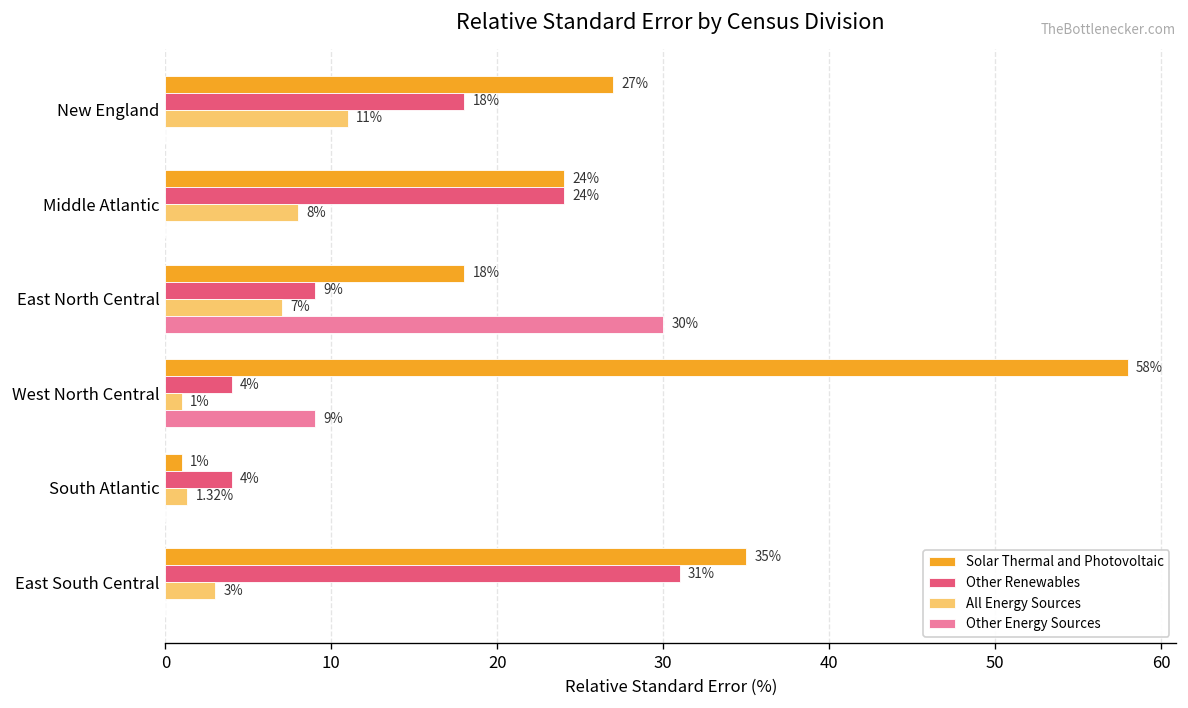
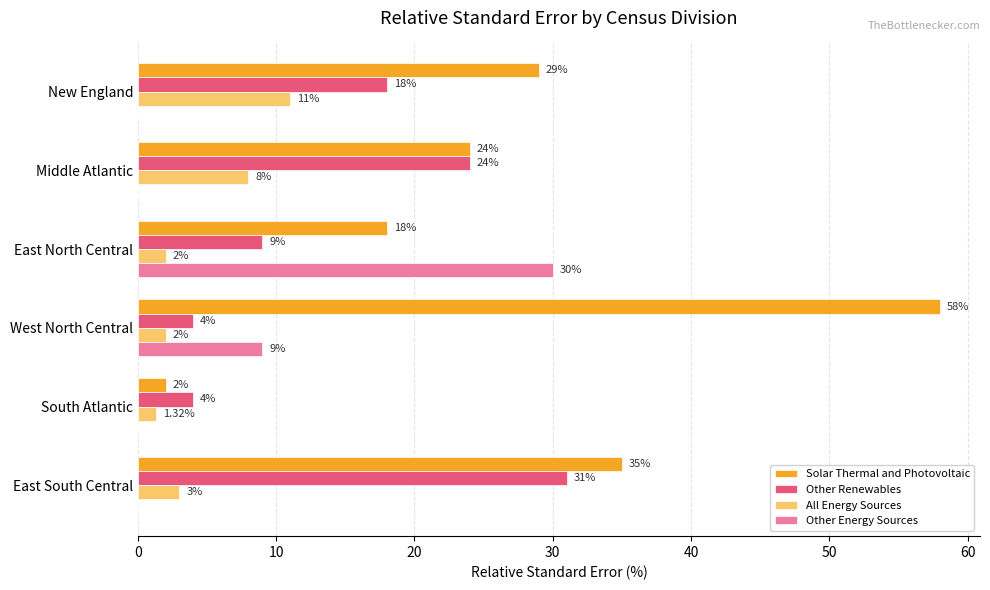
  {
    "Solar Thermal and Photovoltaic": {
-     "New England": "27%",
+     "New England": "29%",
      "Middle Atlantic": "24%",
      "East North Central": "18%",
      "West North Central": "58%",
-     "South Atlantic": "1%",
+     "South Atlantic": "2%",
      "East South Central": "35%"
    },
    "All Energy Sources": {
      "New England": "11%",
      "Middle Atlantic": "8%",
-     "East North Central": "7%",
-     "West North Central": "1%",
+     "East North Central": "2%",
+     "West North Central": "2%",
      "South Atlantic": "1.32%",
      "East South Central": "3%"
    }
  }
